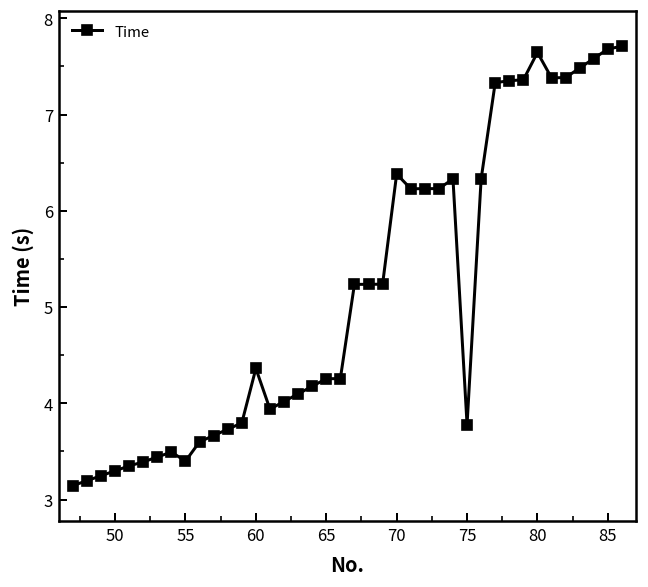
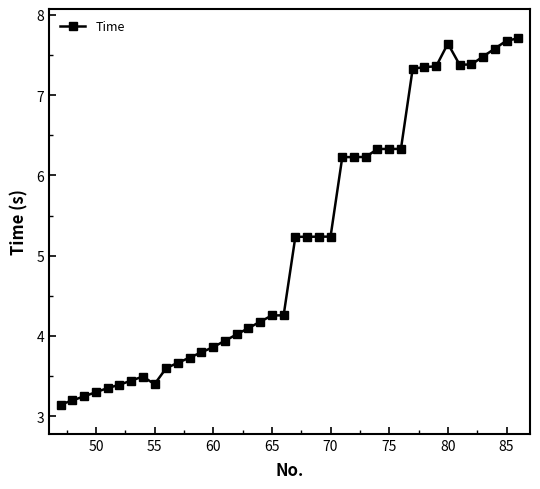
  {
    "50": 3.3,
    "55": 3.4,
-   "60": 4.4,
+   "60": 3.9,
    "65": 4.3,
-   "70": 6.4,
-   "75": 3.8,
+   "70": 5.2,
+   "75": 6.3,
    "80": 7.6,
    "85": 7.7
  }
